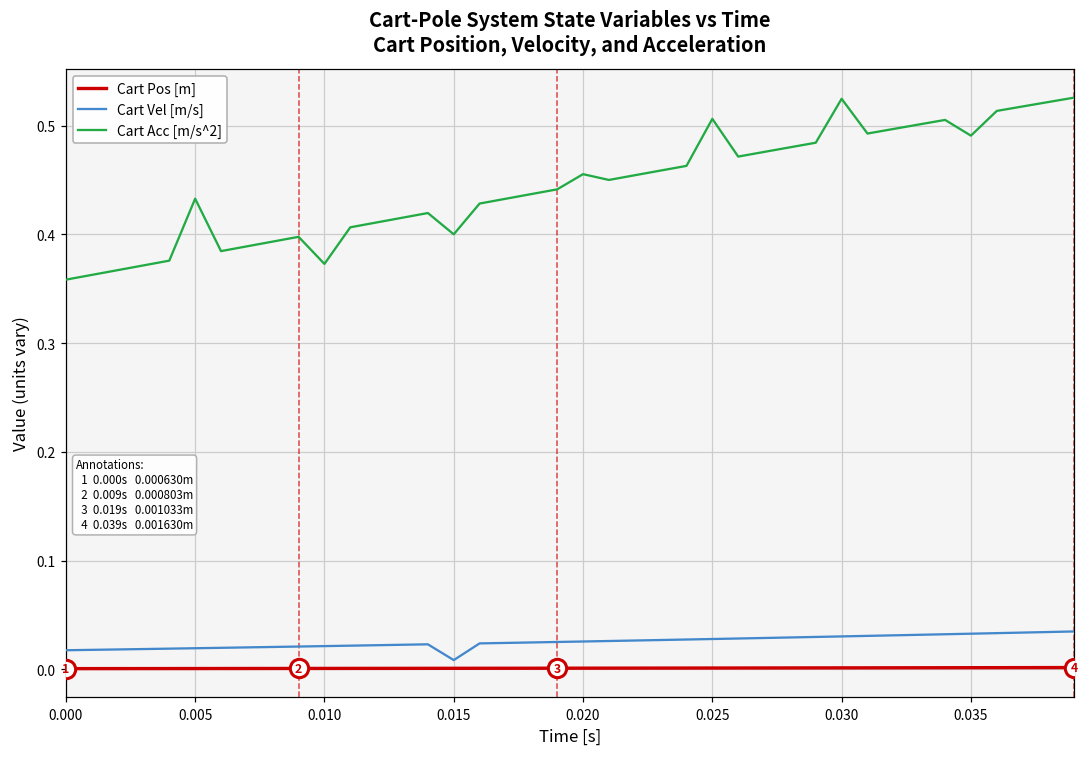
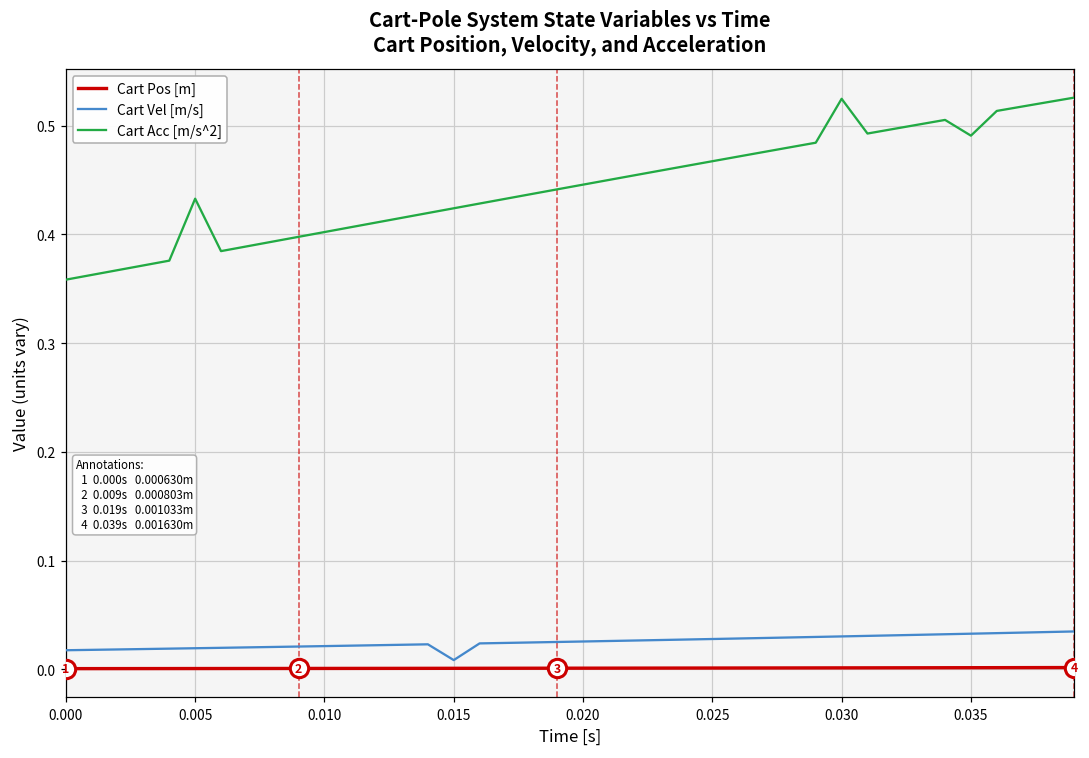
  {
    "Cart Pos [m]": {
      "0.005": 0.00,
      "0.010": 0.00,
      "0.015": 0.00,
      "0.020": 0.00,
      "0.025": 0.00,
      "0.030": 0.00,
      "0.035": 0.00
    },
    "Cart Vel [m/s]": {
      "0.000": 0.02,
      "0.005": 0.02,
      "0.010": 0.02,
      "0.015": 0.01,
      "0.020": 0.03,
      "0.025": 0.03,
      "0.030": 0.03,
      "0.035": 0.03
    },
    "Cart Acc [m/s^2]": {
      "0.000": 0.36,
      "0.005": 0.43,
-     "0.010": 0.37,
-     "0.015": 0.40,
-     "0.020": 0.46,
-     "0.025": 0.51,
+     "0.010": 0.40,
+     "0.015": 0.42,
+     "0.020": 0.45,
+     "0.025": 0.47,
      "0.030": 0.52,
      "0.035": 0.49
    }
  }
